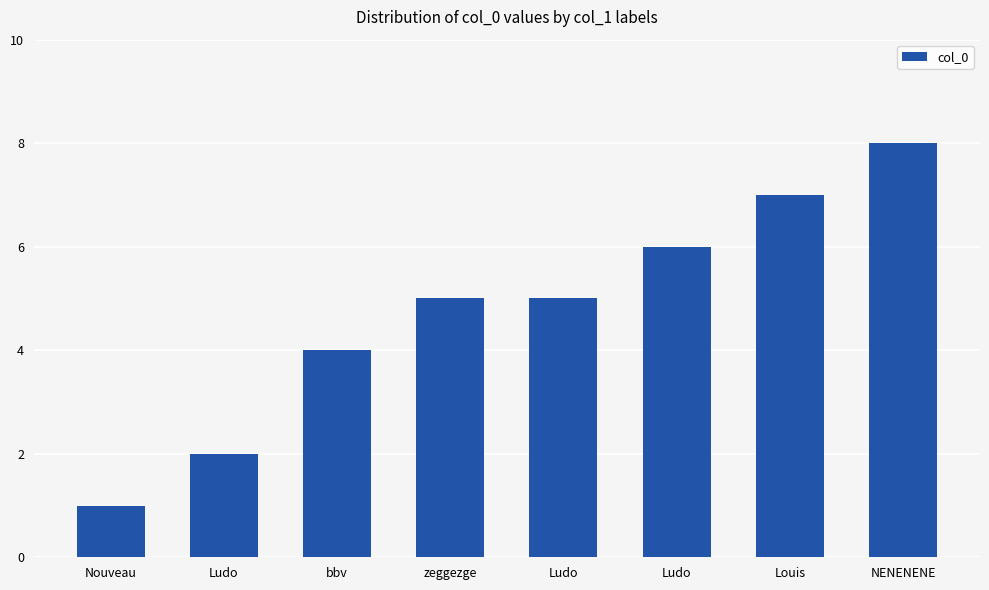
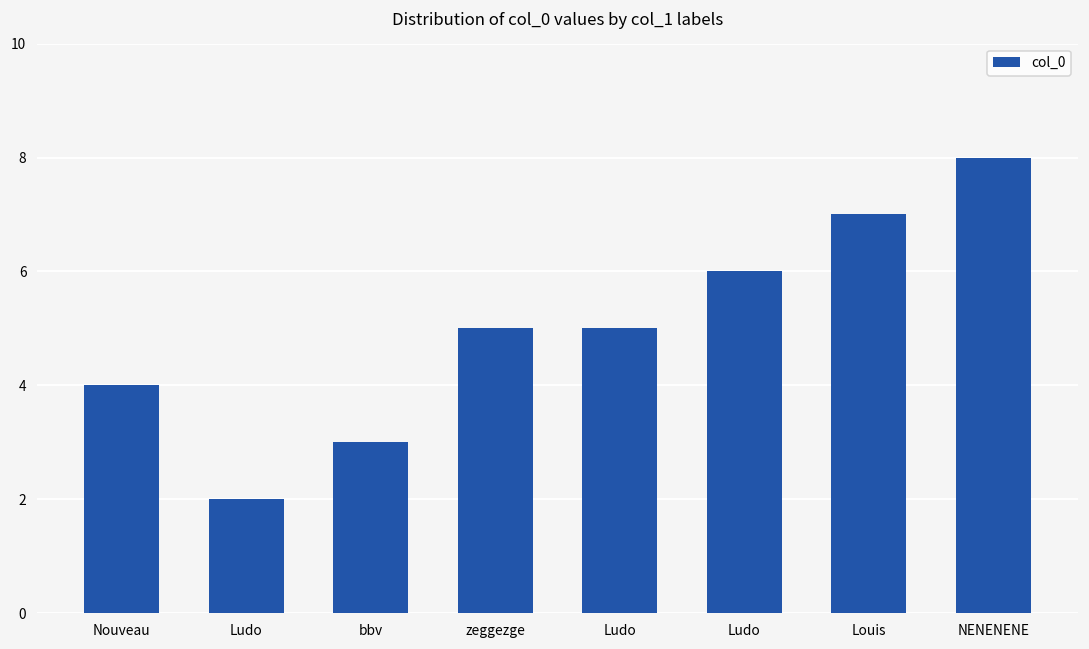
  {
-   "Nouveau": 1,
-   "bbv": 4,
+   "Nouveau": 4,
+   "bbv": 3,
    "zeggezge": 5,
    "Louis": 7,
    "NENENENE": 8
  }
